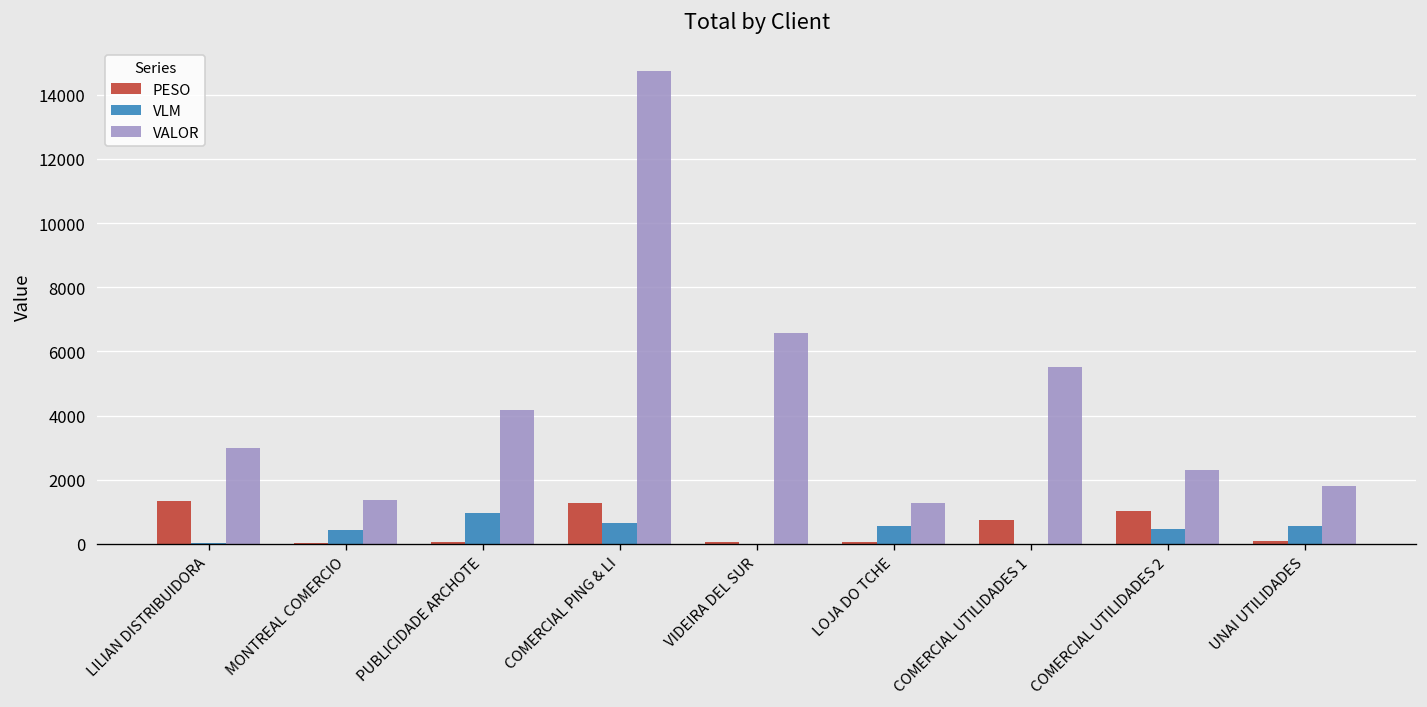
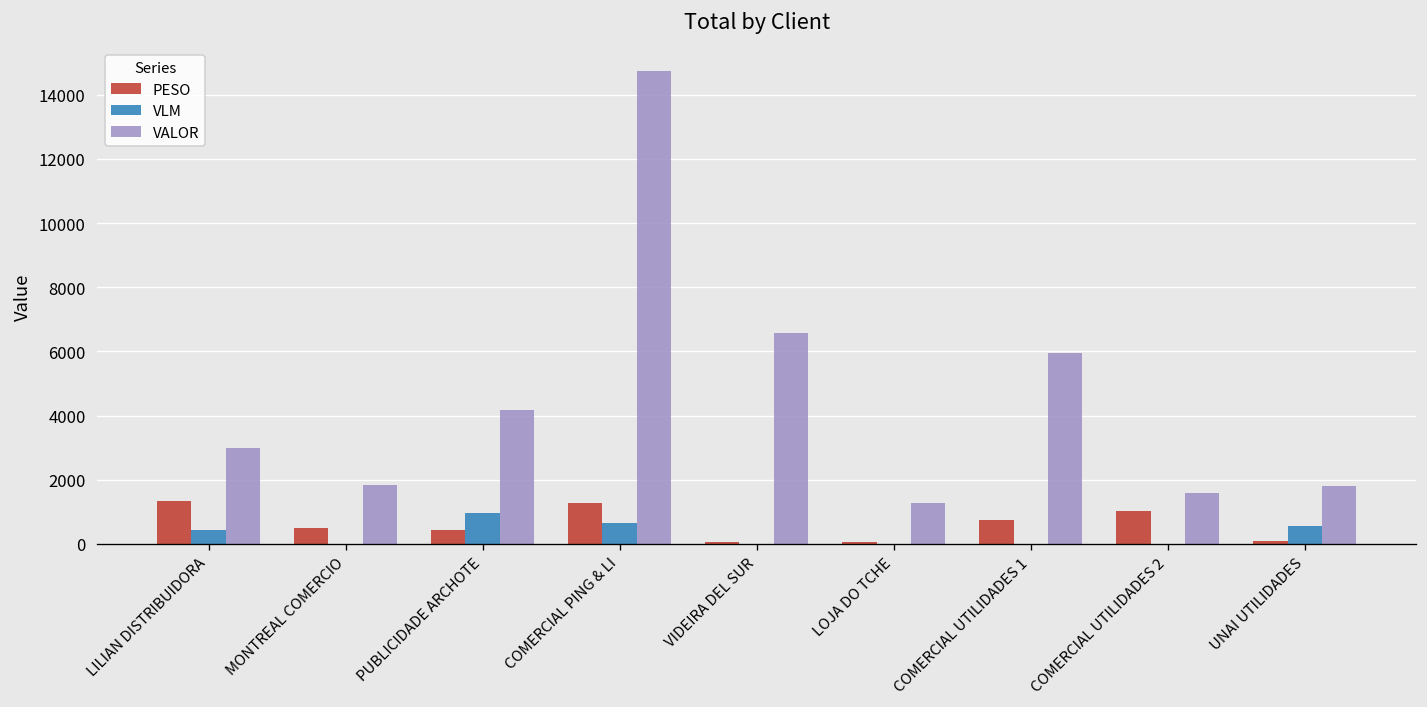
  {
    "PESO": {
      "LILIAN DISTRIBUIDORA": 1300,
-     "MONTREAL COMERCIO": 0,
-     "PUBLICIDADE ARCHOTE": 100,
+     "MONTREAL COMERCIO": 500,
+     "PUBLICIDADE ARCHOTE": 400,
      "COMERCIAL PING & LI": 1300,
      "COMERCIAL UTILIDADES 1": 700,
      "COMERCIAL UTILIDADES 2": 1000
    },
    "VLM": {
-     "LILIAN DISTRIBUIDORA": 0,
-     "MONTREAL COMERCIO": 400,
+     "LILIAN DISTRIBUIDORA": 400,
+     "MONTREAL COMERCIO": 0,
      "PUBLICIDADE ARCHOTE": 1000,
      "COMERCIAL PING & LI": 600,
-     "LOJA DO TCHE": 600,
-     "COMERCIAL UTILIDADES 2": 500,
+     "LOJA DO TCHE": 0,
+     "COMERCIAL UTILIDADES 2": 0,
      "UNAI UTILIDADES": 500
    },
    "VALOR": {
      "LILIAN DISTRIBUIDORA": 3000,
-     "MONTREAL COMERCIO": 1400,
+     "MONTREAL COMERCIO": 1800,
      "PUBLICIDADE ARCHOTE": 4200,
      "COMERCIAL PING & LI": 14700,
      "VIDEIRA DEL SUR": 6600,
      "LOJA DO TCHE": 1300,
-     "COMERCIAL UTILIDADES 1": 5500,
-     "COMERCIAL UTILIDADES 2": 2300,
+     "COMERCIAL UTILIDADES 1": 5900,
+     "COMERCIAL UTILIDADES 2": 1600,
      "UNAI UTILIDADES": 1800
    }
  }
